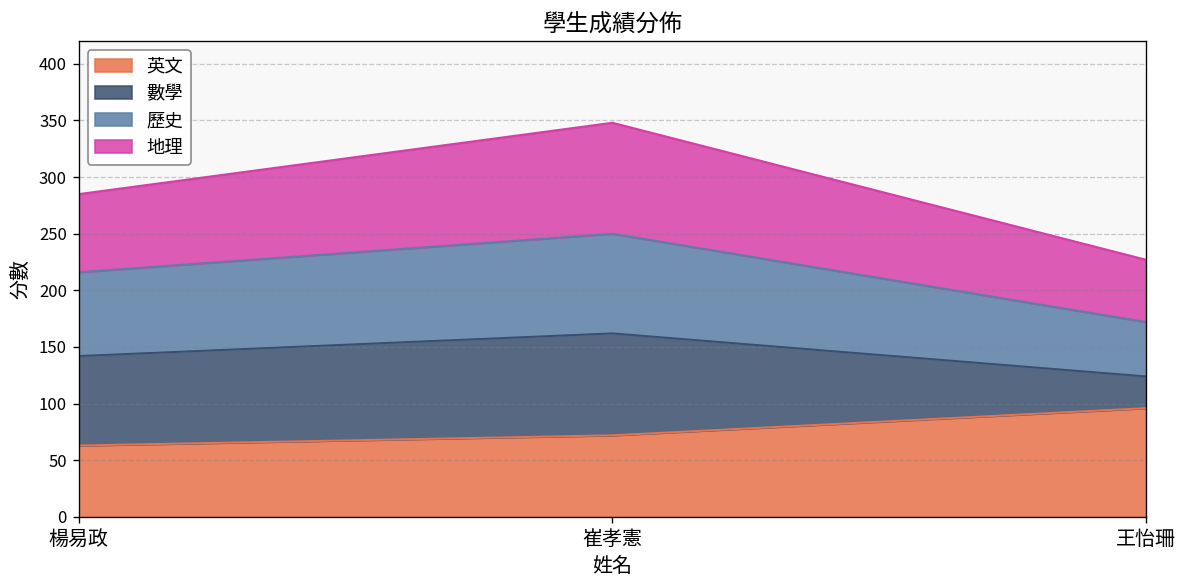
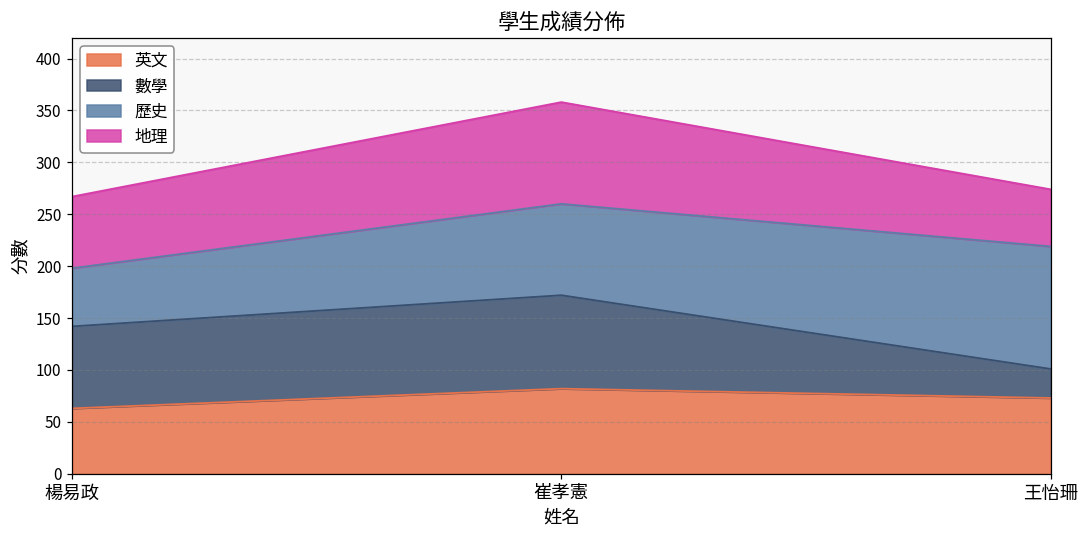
  {
    "英文": {
      "楊易政": 60,
-     "崔孝憲": 70,
-     "王怡珊": 100
+     "崔孝憲": 80,
+     "王怡珊": 70
    },
    "數學": {
      "楊易政": 80,
      "崔孝憲": 90,
      "王怡珊": 30
    },
    "歷史": {
-     "楊易政": 70,
+     "楊易政": 60,
      "崔孝憲": 90,
-     "王怡珊": 50
+     "王怡珊": 120
    },
    "地理": {
      "楊易政": 70,
      "崔孝憲": 100,
      "王怡珊": 60
    }
  }
